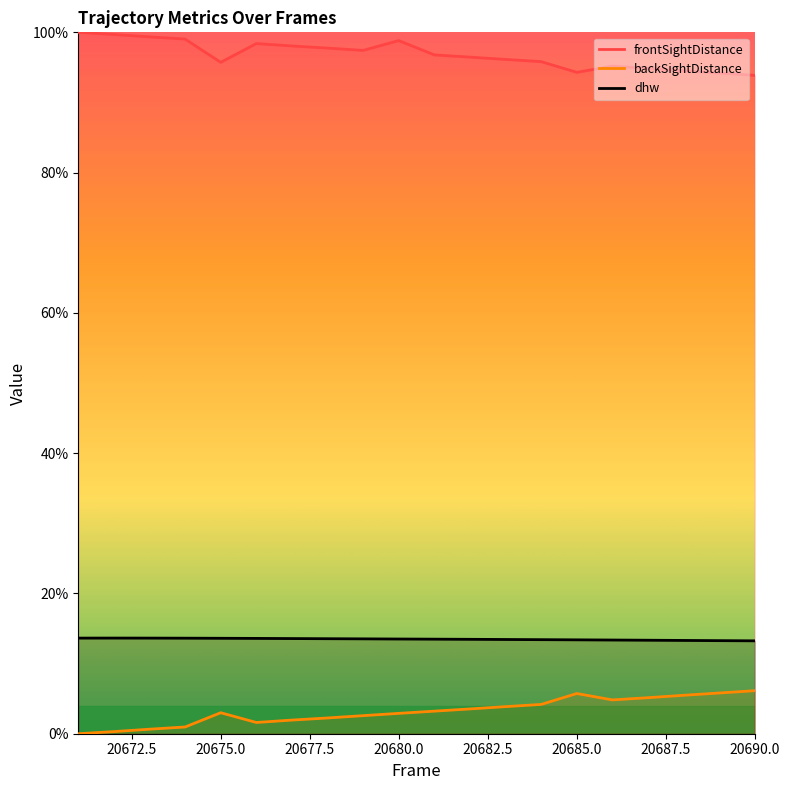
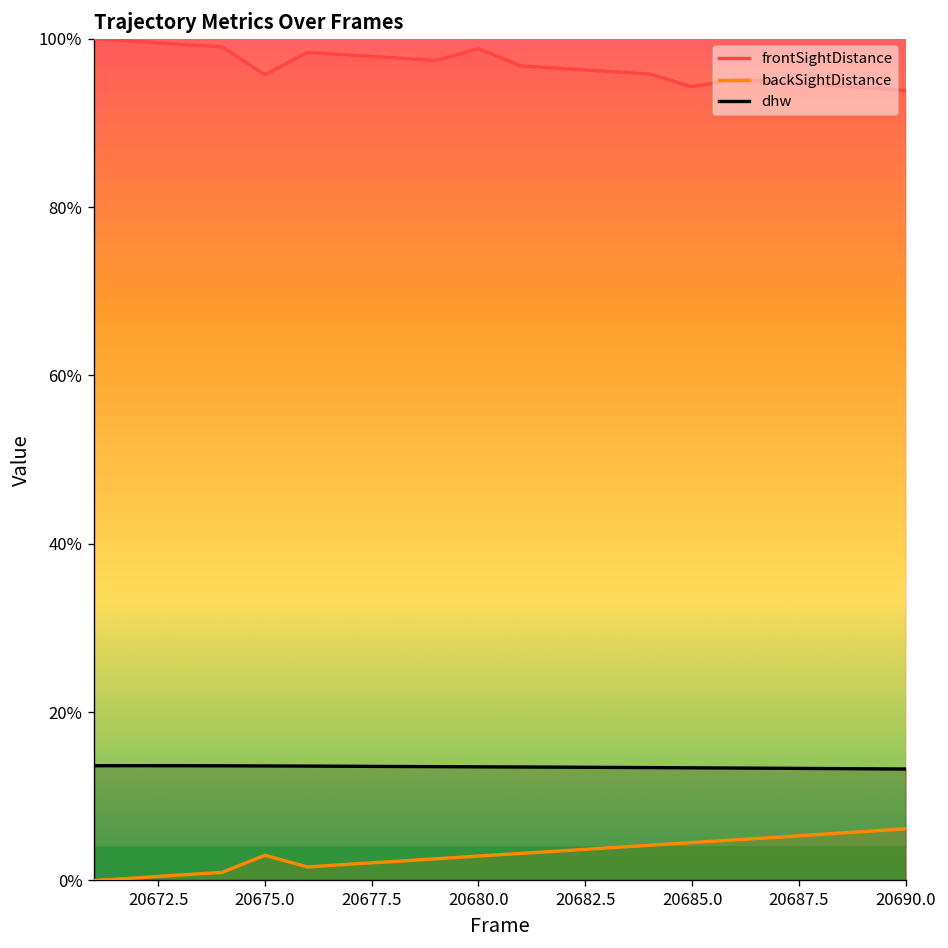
  {
    "frontSightDistance": {
      "20675.0": "96%",
      "20680.0": "99%",
      "20685.0": "94%",
      "20690.0": "94%"
    },
    "backSightDistance": {
-     "20685.0": "6%",
+     "20685.0": "5%",
      "20690.0": "6%"
    },
    "dhw": {
      "20675.0": "14%",
      "20680.0": "14%",
      "20685.0": "13%",
      "20690.0": "13%"
    }
  }
